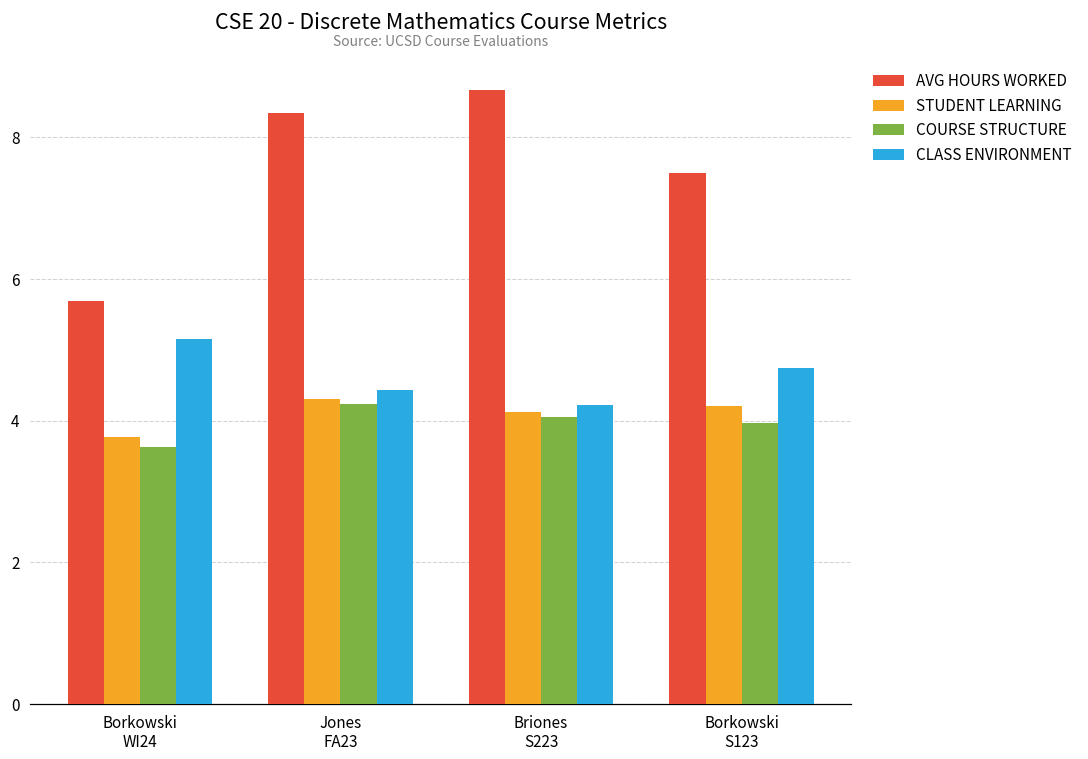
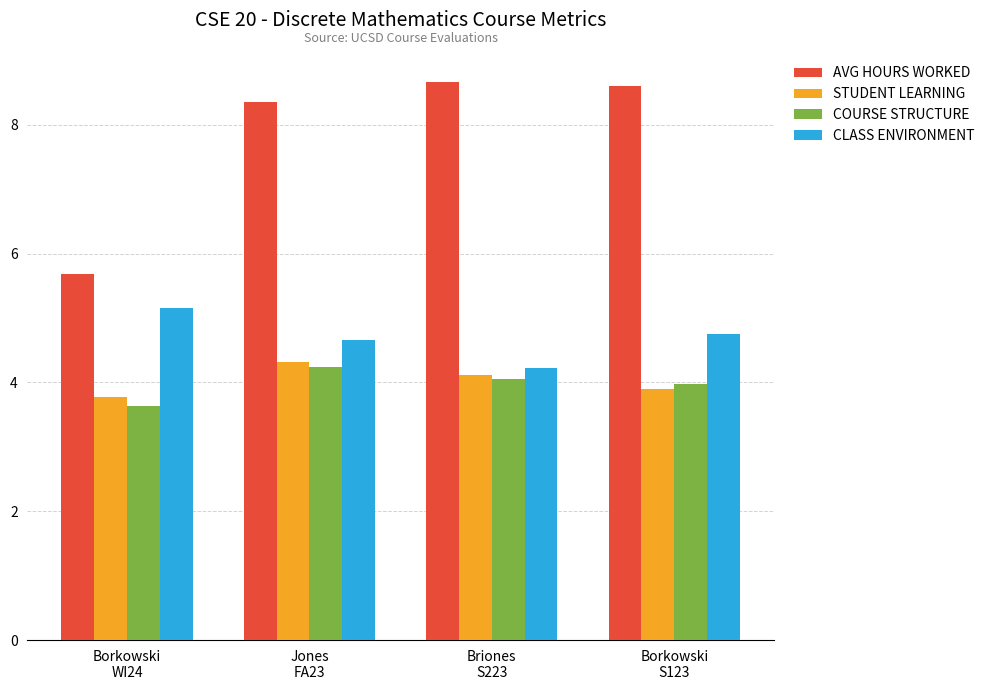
  {
    "AVG HOURS WORKED": {
      "Borkowski WI24": 5.7,
      "Jones FA23": 8.4,
      "Briones S223": 8.7,
-     "Borkowski S123": 7.5
+     "Borkowski S123": 8.6
    },
    "STUDENT LEARNING": {
      "Borkowski WI24": 3.8,
      "Jones FA23": 4.3,
      "Briones S223": 4.1,
-     "Borkowski S123": 4.2
+     "Borkowski S123": 3.9
    },
    "COURSE STRUCTURE": {
      "Borkowski WI24": 3.6,
      "Jones FA23": 4.2,
      "Briones S223": 4.1,
      "Borkowski S123": 4.0
    },
    "CLASS ENVIRONMENT": {
      "Borkowski WI24": 5.2,
-     "Jones FA23": 4.4,
+     "Jones FA23": 4.7,
      "Briones S223": 4.2,
      "Borkowski S123": 4.8
    }
  }
